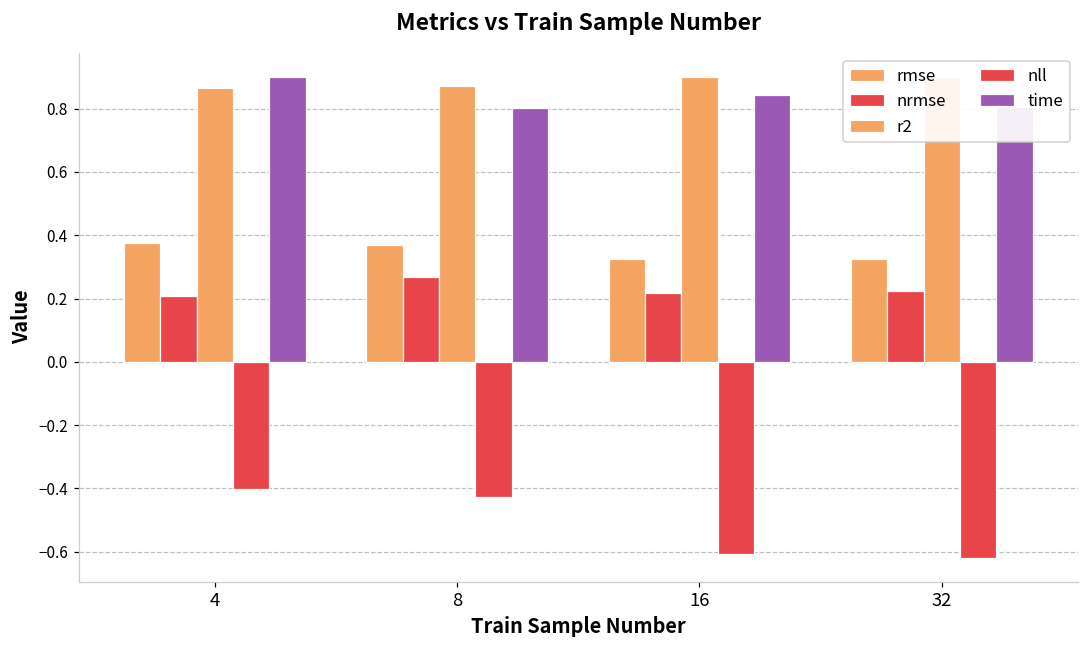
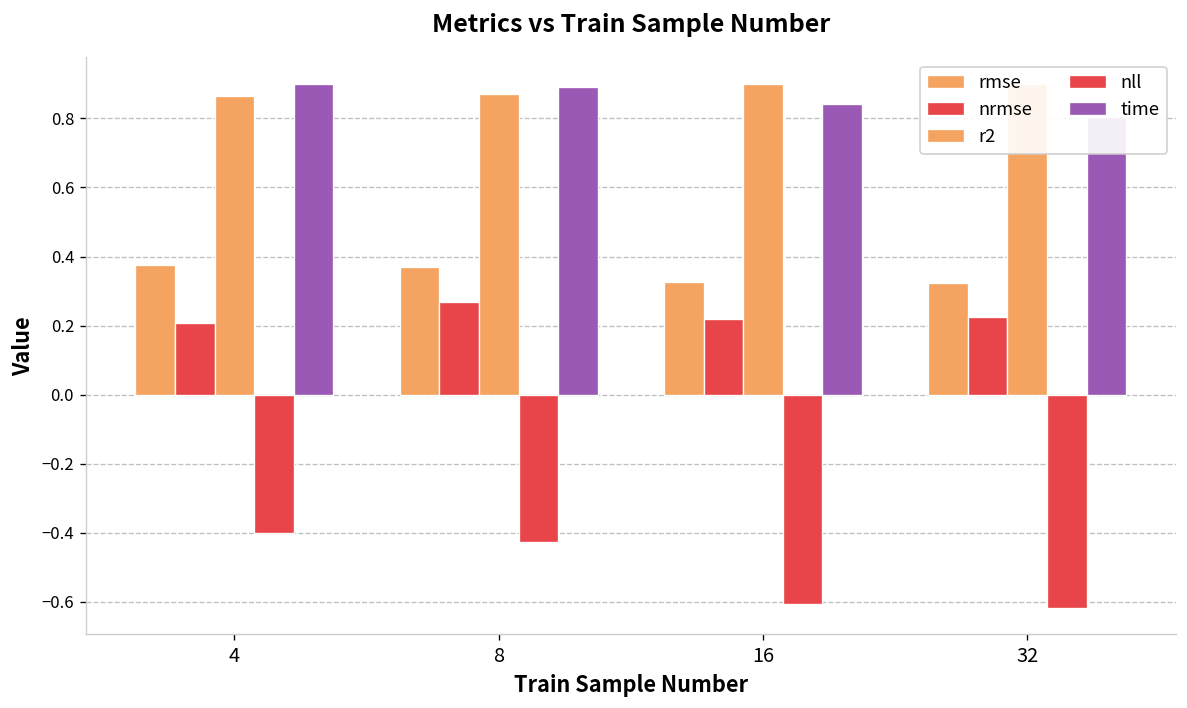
  {
    "time": {
      "4": 0.90,
-     "8": 0.80,
+     "8": 0.89,
      "16": 0.84
    }
  }
